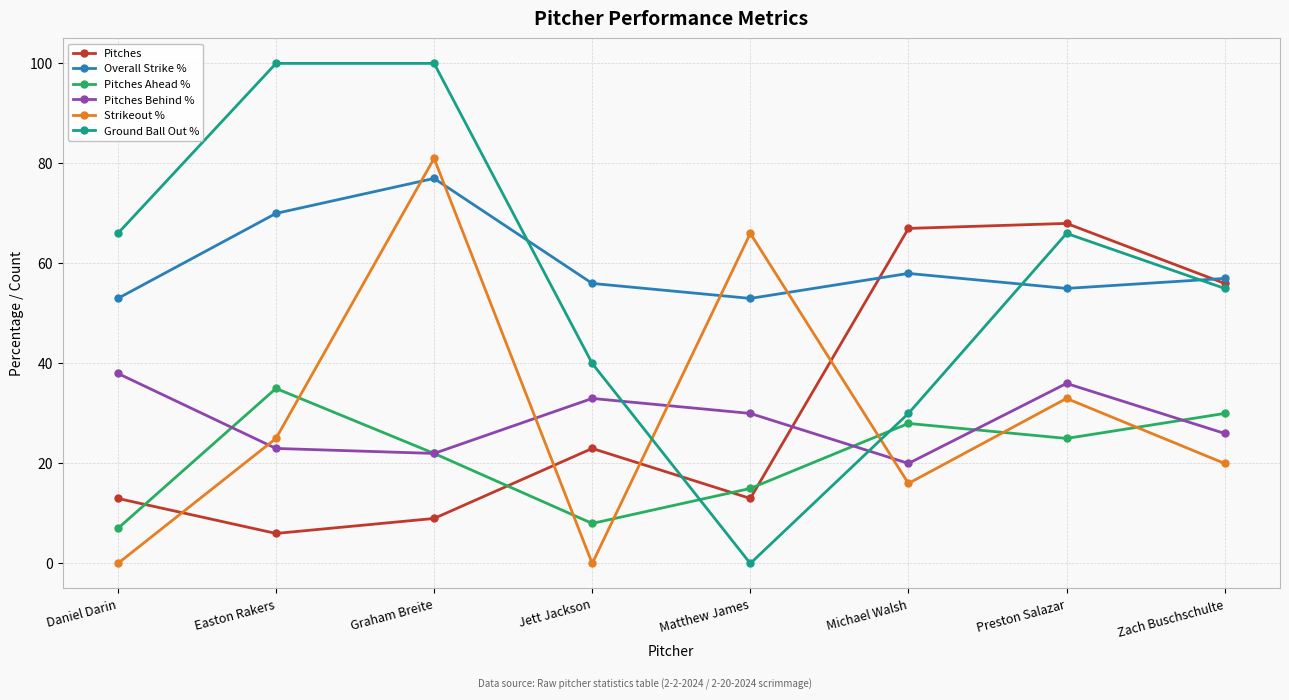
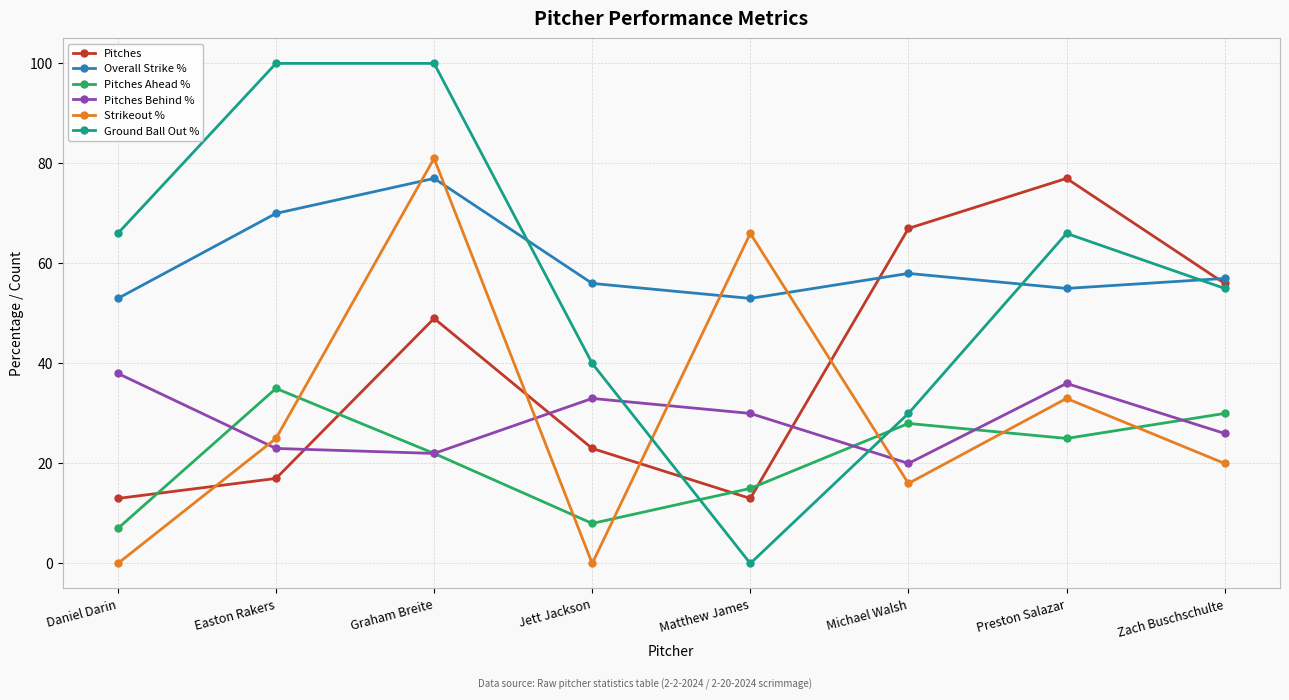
  {
    "Pitches": {
      "Daniel Darin": 13,
-     "Easton Rakers": 6,
-     "Graham Breite": 9,
+     "Easton Rakers": 17,
+     "Graham Breite": 49,
      "Jett Jackson": 23,
      "Matthew James": 13,
      "Michael Walsh": 67,
-     "Preston Salazar": 68,
+     "Preston Salazar": 77,
      "Zach Buschschulte": 56
    },
    "Overall Strike %": {
      "Daniel Darin": 53,
      "Easton Rakers": 70,
      "Graham Breite": 77,
      "Jett Jackson": 56,
      "Matthew James": 53,
      "Michael Walsh": 58,
      "Preston Salazar": 55,
      "Zach Buschschulte": 57
    },
    "Pitches Behind %": {
      "Daniel Darin": 38,
      "Easton Rakers": 23,
      "Jett Jackson": 33,
      "Matthew James": 30,
      "Michael Walsh": 20,
      "Preston Salazar": 36,
      "Zach Buschschulte": 26
    },
    "Strikeout %": {
      "Daniel Darin": 0,
      "Easton Rakers": 25,
      "Graham Breite": 81,
      "Jett Jackson": 0,
      "Matthew James": 66,
      "Michael Walsh": 16,
      "Preston Salazar": 33,
      "Zach Buschschulte": 20
    }
  }
